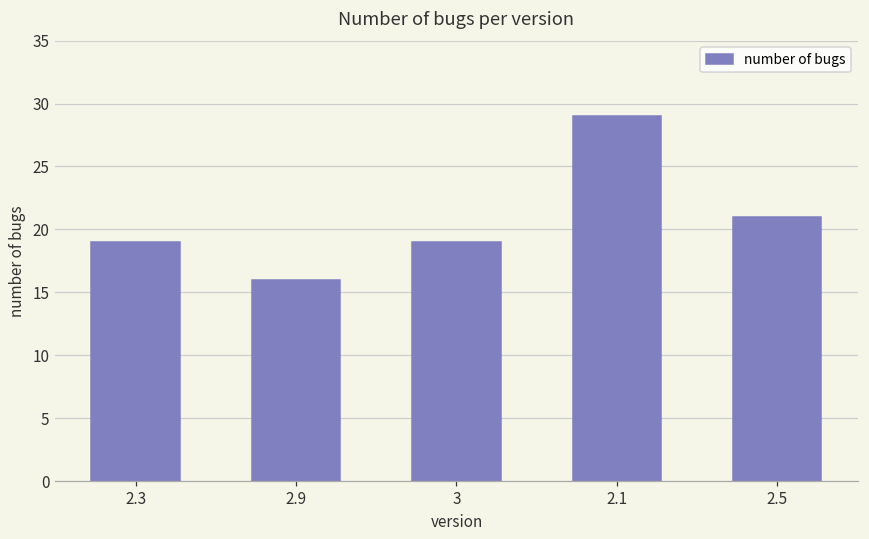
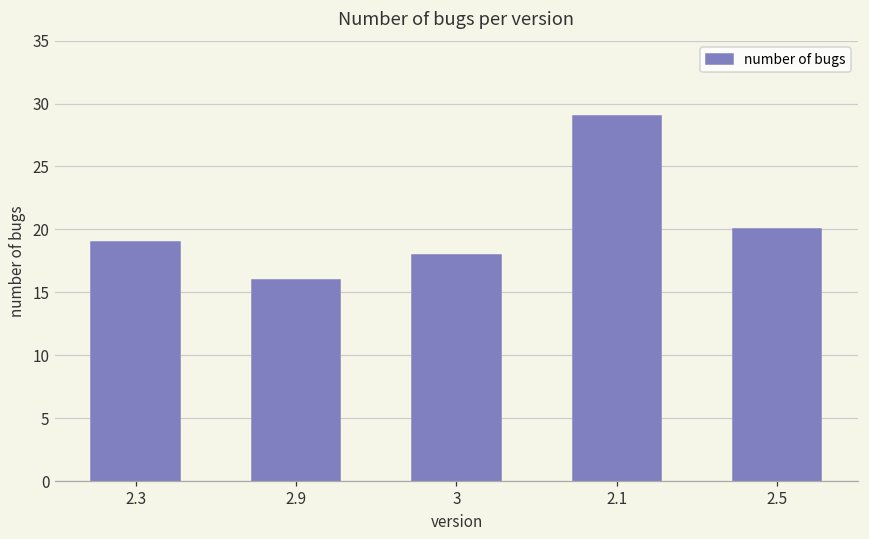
  {
    "2.3": 19,
    "2.9": 16,
-   "3": 19,
+   "3": 18,
    "2.1": 29,
-   "2.5": 21
+   "2.5": 20
  }
